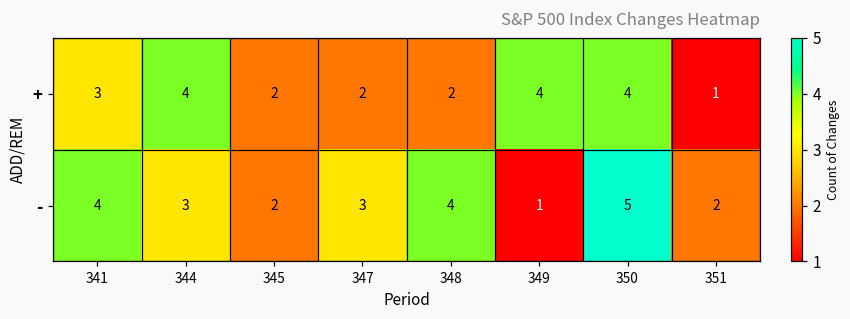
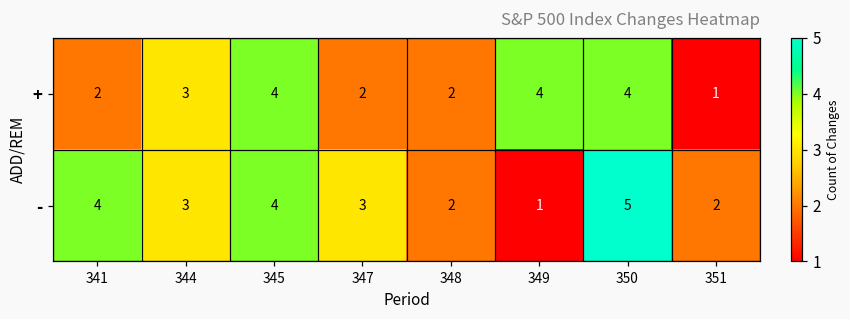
  {
    "+": {
-     "341": 3,
-     "344": 4,
-     "345": 2,
+     "341": 2,
+     "344": 3,
+     "345": 4,
      "347": 2,
      "348": 2,
      "349": 4,
      "350": 4,
      "351": 1
    },
    "-": {
      "341": 4,
      "344": 3,
-     "345": 2,
+     "345": 4,
      "347": 3,
-     "348": 4,
+     "348": 2,
      "349": 1,
      "350": 5,
      "351": 2
    }
  }
